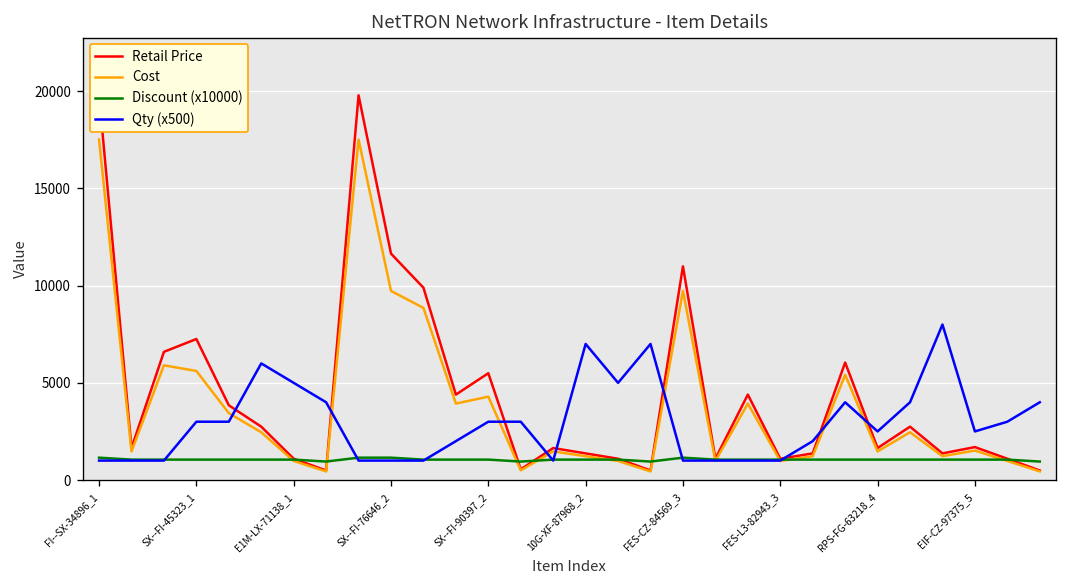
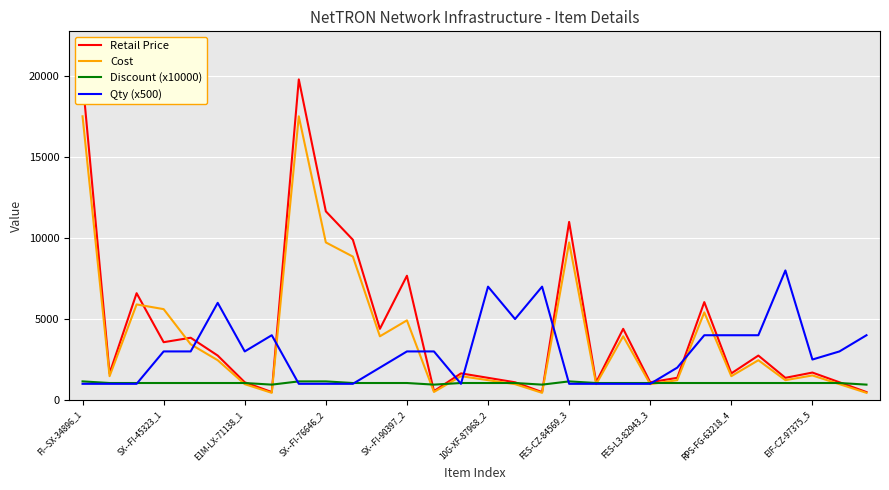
  {
    "Retail Price": {
-     "SX--FI-45323_1": 7300,
+     "SX--FI-45323_1": 3600,
      "SX--FI-76646_2": 11600,
-     "SX--FI-90397_2": 5500,
+     "SX--FI-90397_2": 7700,
      "FES-CZ-84569_3": 11000,
      "RPS-FG-63218_4": 1600,
      "EIF-CZ-97375_5": 1700
    },
    "Cost": {
      "FI--SX-34896_1": 17500,
      "SX--FI-45323_1": 5600,
      "SX--FI-76646_2": 9700,
-     "SX--FI-90397_2": 4300,
+     "SX--FI-90397_2": 4900,
      "FES-CZ-84569_3": 9700,
      "RPS-FG-63218_4": 1500,
      "EIF-CZ-97375_5": 1500
    },
    "Discount (x10000)": {
      "SX--FI-45323_1": 1100,
      "SX--FI-90397_2": 1100,
      "10G-XF-87968_2": 1100,
      "RPS-FG-63218_4": 1100,
      "EIF-CZ-97375_5": 1100
    },
    "Qty (x500)": {
      "SX--FI-45323_1": 3000,
-     "E1M-LX-71138_1": 5000,
+     "E1M-LX-71138_1": 3000,
      "SX--FI-90397_2": 3000,
      "10G-XF-87968_2": 7000,
-     "RPS-FG-63218_4": 2500,
+     "RPS-FG-63218_4": 4000,
      "EIF-CZ-97375_5": 2500
    }
  }
